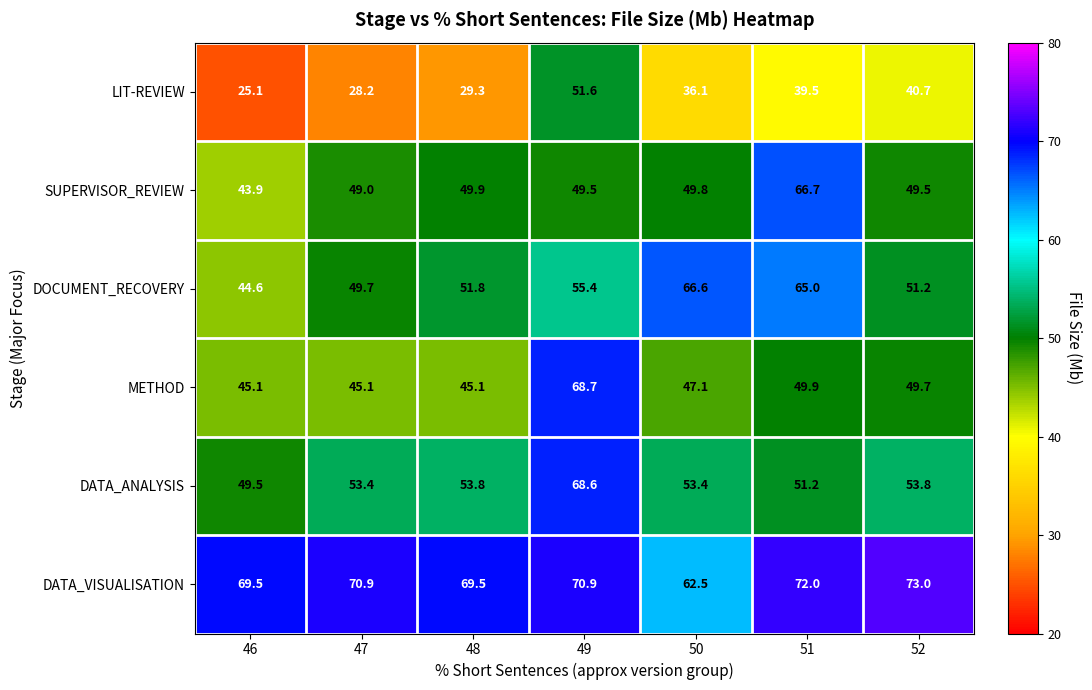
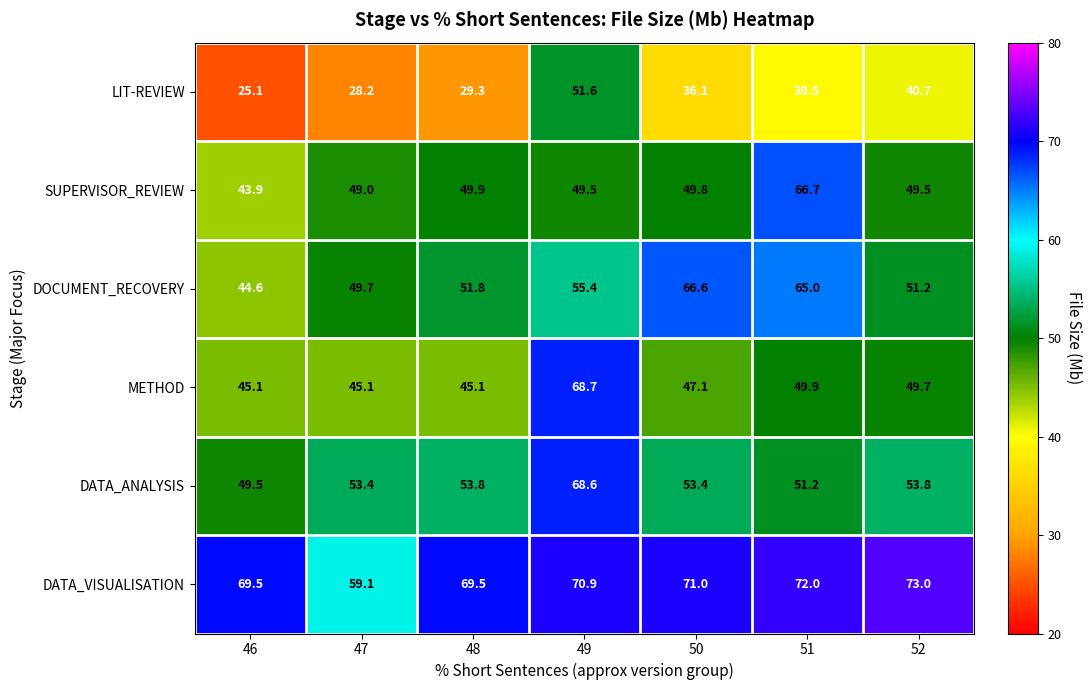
  {
    "LIT-REVIEW": {
      "46": 25.1,
      "47": 28.2,
      "48": 29.3,
      "49": 51.6,
      "50": 36.1,
      "51": 39.5,
      "52": 40.7
    },
    "SUPERVISOR_REVIEW": {
      "46": 43.9,
      "47": 49.0,
      "48": 49.9,
      "49": 49.5,
      "50": 49.8,
      "51": 66.7,
      "52": 49.5
    },
    "DOCUMENT_RECOVERY": {
      "46": 44.6,
      "47": 49.7,
      "48": 51.8,
      "49": 55.4,
      "50": 66.6,
      "51": 65.0,
      "52": 51.2
    },
    "METHOD": {
      "46": 45.1,
      "47": 45.1,
      "48": 45.1,
      "49": 68.7,
      "50": 47.1,
      "51": 49.9,
      "52": 49.7
    },
    "DATA_ANALYSIS": {
      "46": 49.5,
      "47": 53.4,
      "48": 53.8,
      "49": 68.6,
      "50": 53.4,
      "51": 51.2,
      "52": 53.8
    },
    "DATA_VISUALISATION": {
      "46": 69.5,
-     "47": 70.9,
+     "47": 59.1,
      "48": 69.5,
      "49": 70.9,
-     "50": 62.5,
+     "50": 71.0,
      "51": 72.0,
      "52": 73.0
    }
  }
